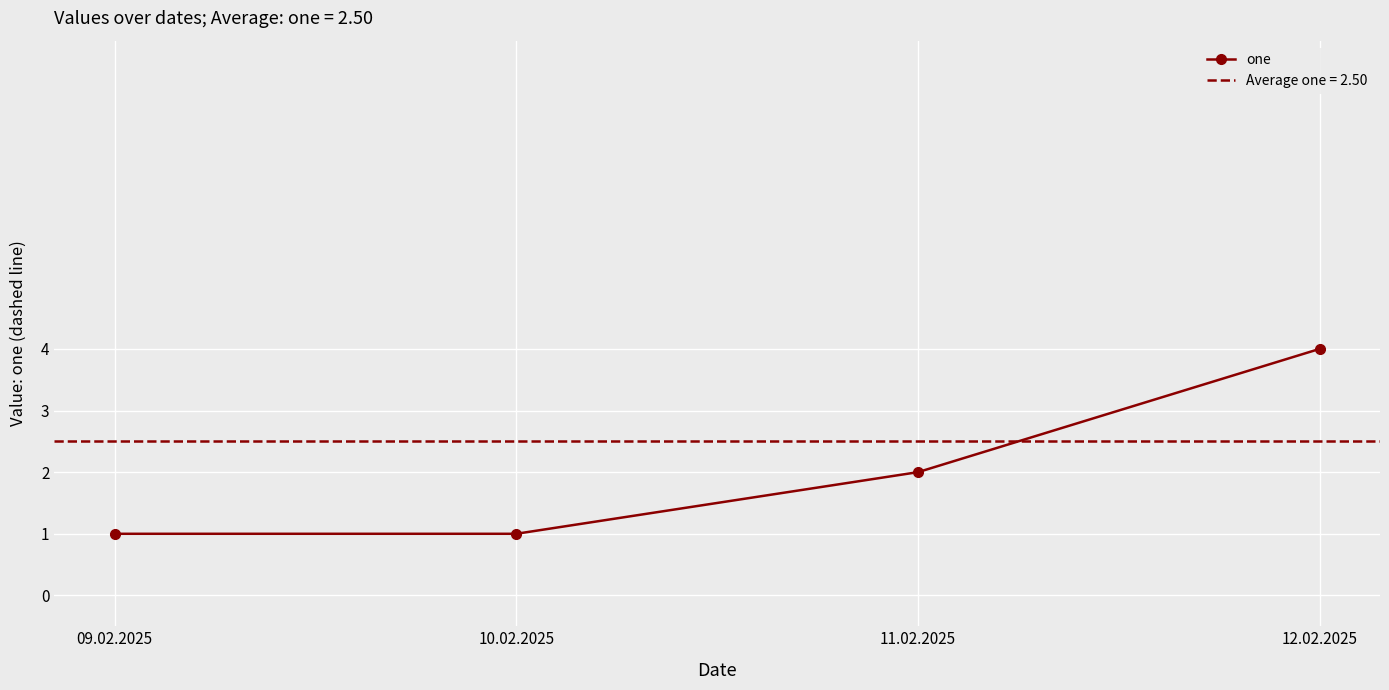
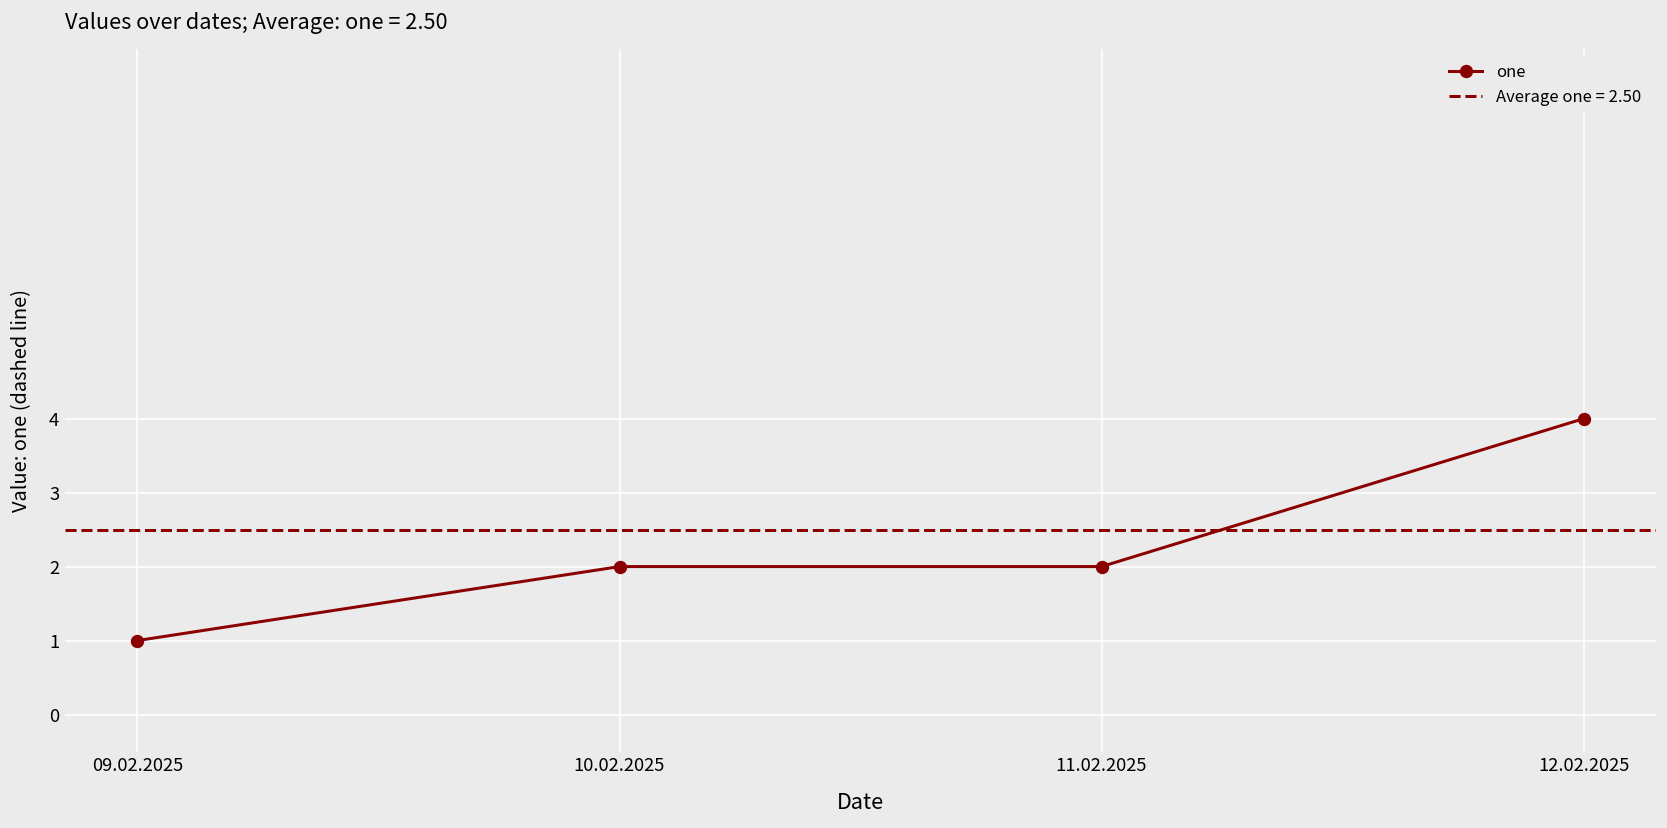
  {
    "09.02.2025": 1,
-   "10.02.2025": 1,
+   "10.02.2025": 2,
    "11.02.2025": 2,
    "12.02.2025": 4
  }
